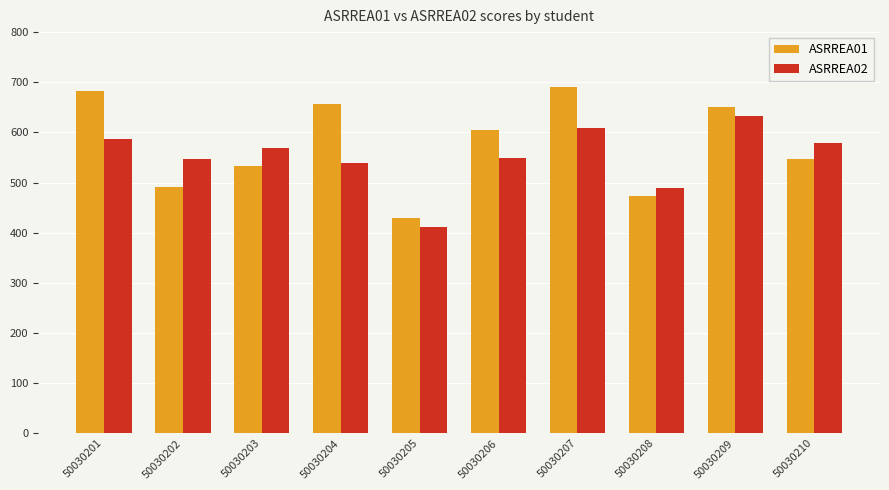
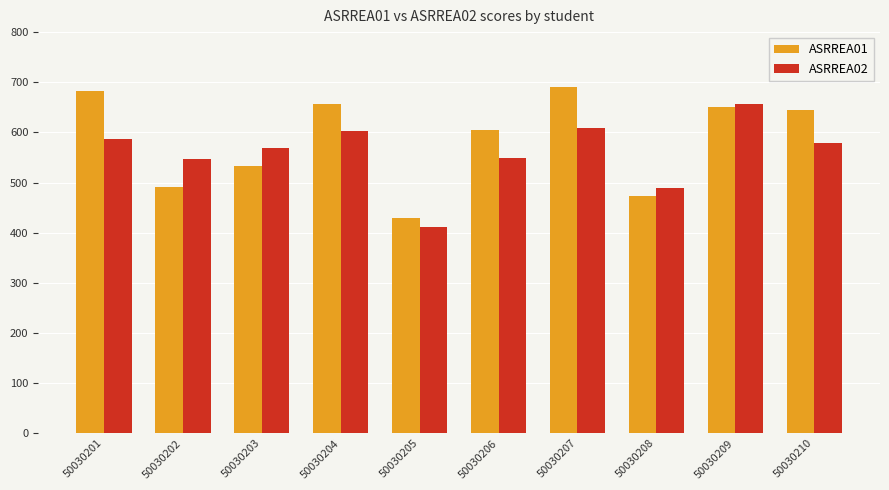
  {
    "ASRREA01": {
      "50030201": 680,
      "50030202": 490,
      "50030203": 530,
      "50030204": 660,
      "50030205": 430,
      "50030206": 600,
      "50030207": 690,
      "50030208": 470,
      "50030209": 650,
-     "50030210": 550
+     "50030210": 650
    },
    "ASRREA02": {
      "50030201": 590,
      "50030202": 550,
      "50030203": 570,
-     "50030204": 540,
+     "50030204": 600,
      "50030205": 410,
      "50030206": 550,
      "50030207": 610,
      "50030208": 490,
-     "50030209": 630,
+     "50030209": 660,
      "50030210": 580
    }
  }
